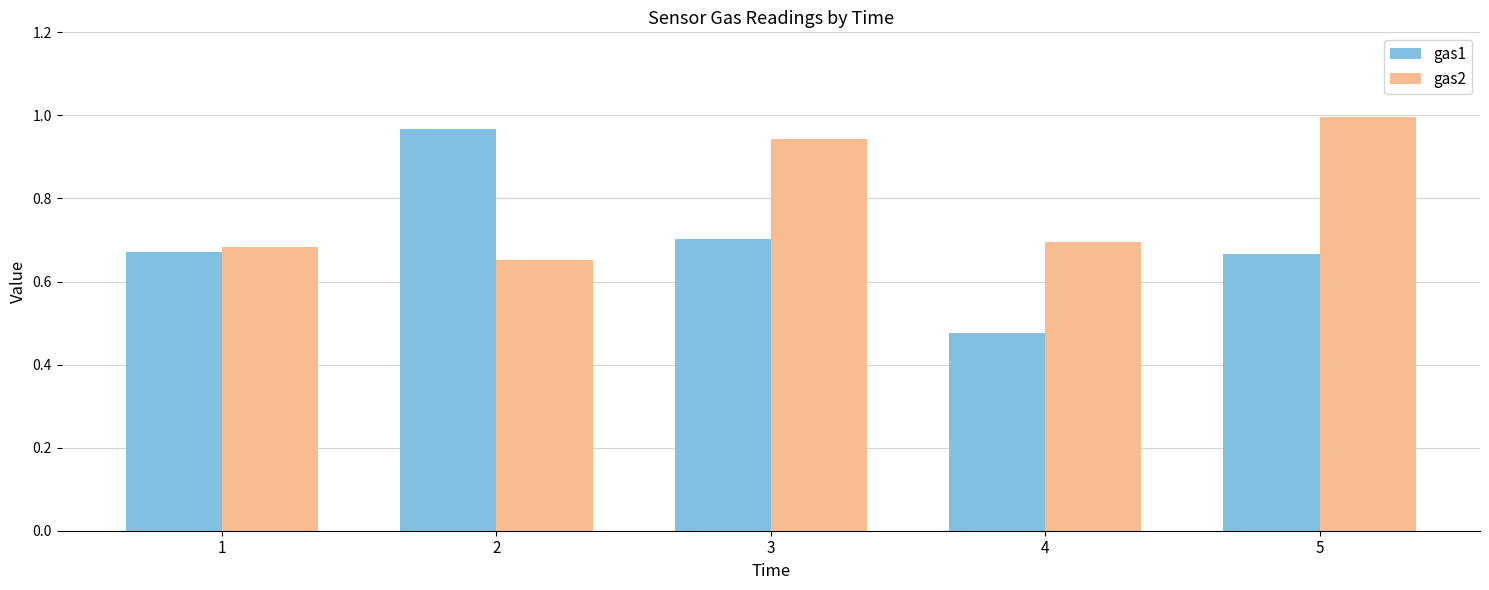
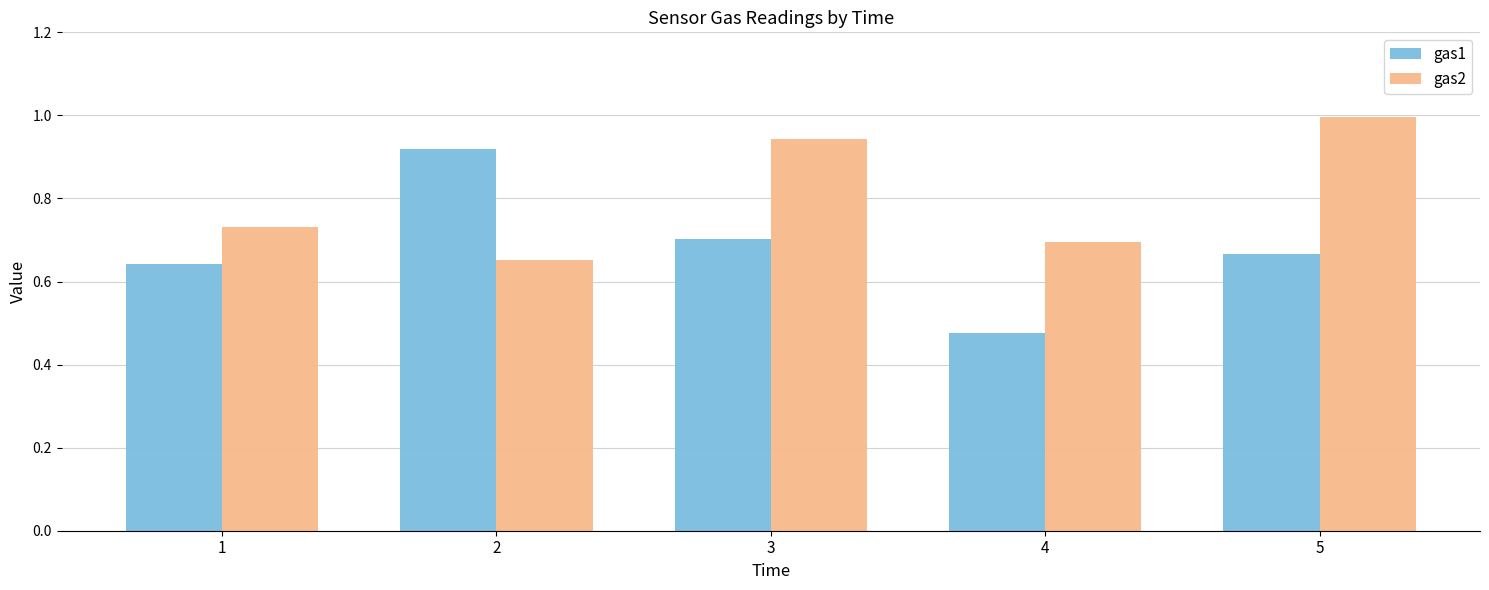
  {
    "gas1": {
-     "1": 0.67,
-     "2": 0.97,
+     "1": 0.64,
+     "2": 0.92,
      "3": 0.70,
      "4": 0.48,
      "5": 0.67
    },
    "gas2": {
-     "1": 0.68,
+     "1": 0.73,
      "2": 0.65,
      "3": 0.94,
      "4": 0.70,
      "5": 1.00
    }
  }
